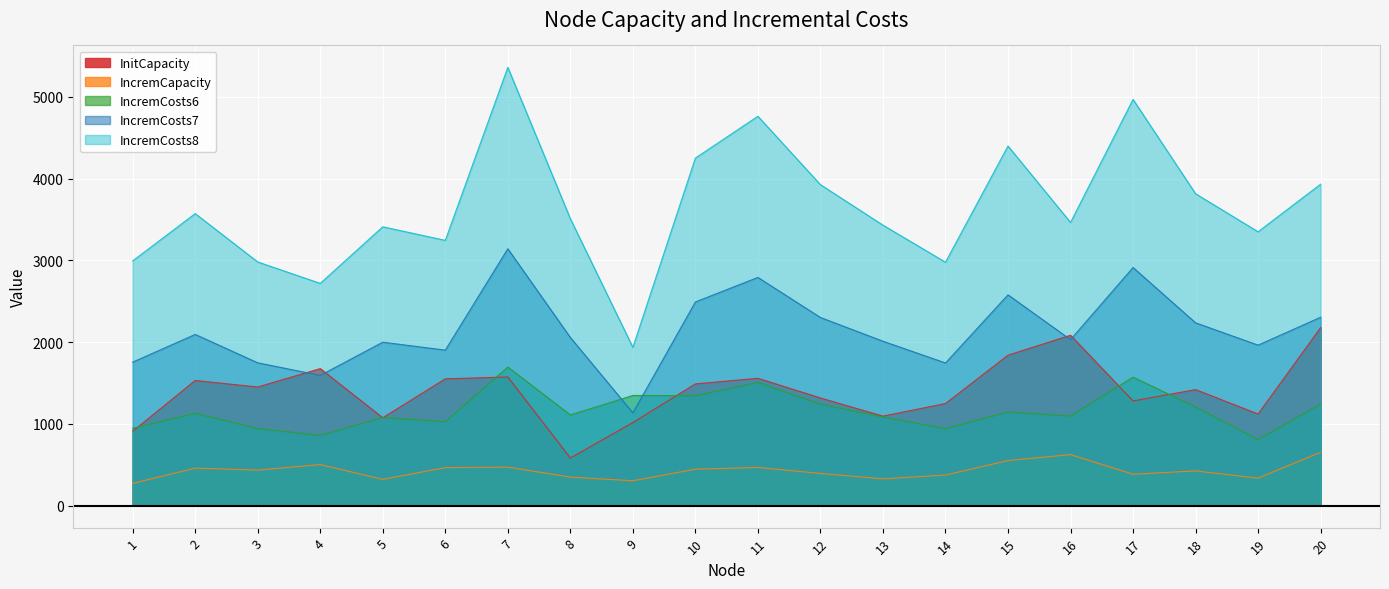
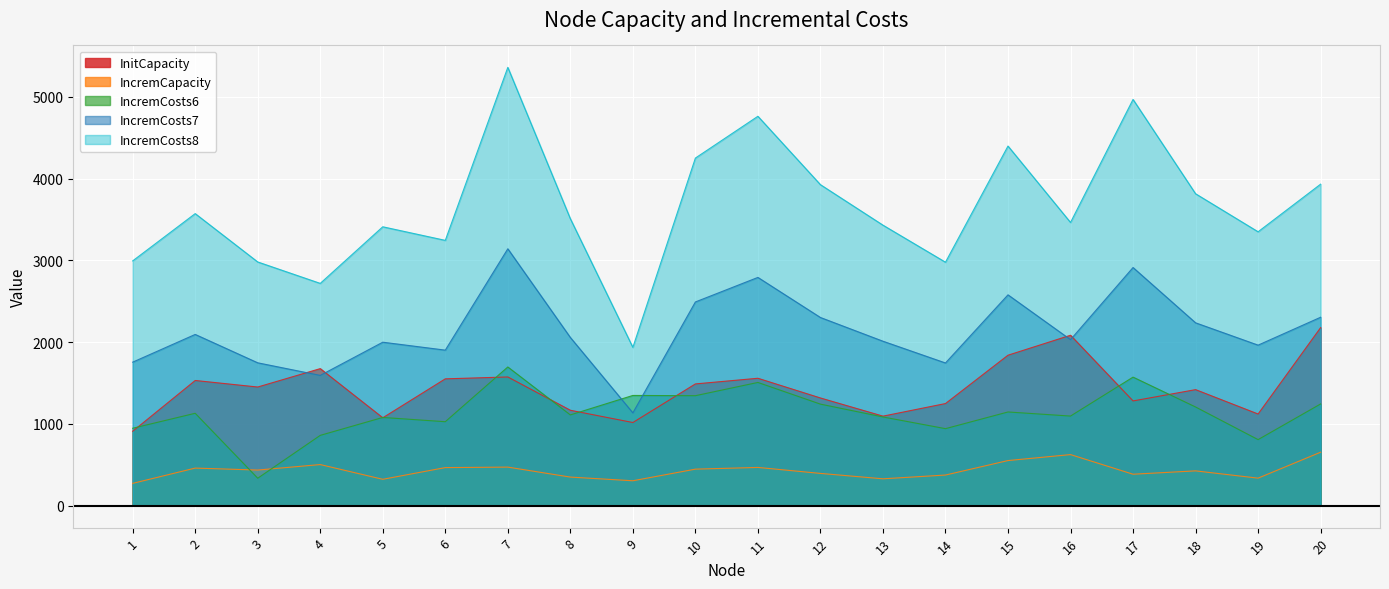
  {
    "InitCapacity": {
      "1": 900,
      "2": 1500,
      "3": 1500,
      "4": 1700,
      "6": 1600,
      "7": 1600,
-     "8": 600,
+     "8": 1200,
      "9": 1000,
      "10": 1500,
      "11": 1600,
      "12": 1300,
      "14": 1200,
      "15": 1800,
      "16": 2100,
      "17": 1300,
      "18": 1400,
      "19": 1100,
      "20": 2200
    },
    "IncremCapacity": {
      "1": 300,
      "2": 500,
      "3": 400,
      "4": 500,
      "5": 300,
      "6": 500,
      "7": 500,
      "8": 400,
      "9": 300,
      "10": 400,
      "11": 500,
      "12": 400,
      "13": 300,
      "14": 400,
      "15": 600,
      "16": 600,
      "17": 400,
      "18": 400,
      "19": 300,
      "20": 700
    },
    "IncremCosts6": {
      "1": 900,
      "2": 1100,
-     "3": 900,
+     "3": 300,
      "4": 900,
      "6": 1000,
      "7": 1700,
      "8": 1100,
      "9": 1300,
      "10": 1300,
      "11": 1500,
      "12": 1200,
      "14": 900,
      "15": 1100,
      "16": 1100,
      "17": 1600,
      "18": 1200,
      "19": 800,
      "20": 1200
    },
    "IncremCosts7": {
      "1": 1800,
      "2": 2100,
      "3": 1700,
      "4": 1600,
      "5": 2000,
      "6": 1900,
      "7": 3100,
      "8": 2100,
      "9": 1100,
      "10": 2500,
      "11": 2800,
      "12": 2300,
      "13": 2000,
      "14": 1700,
      "15": 2600,
      "16": 2000,
      "17": 2900,
      "18": 2200,
      "19": 2000,
      "20": 2300
    },
    "IncremCosts8": {
      "1": 3000,
      "2": 3600,
      "3": 3000,
      "4": 2700,
      "5": 3400,
      "6": 3200,
      "7": 5400,
      "8": 3500,
      "9": 1900,
      "10": 4300,
      "11": 4800,
      "12": 3900,
      "13": 3400,
      "14": 3000,
      "15": 4400,
      "16": 3500,
      "17": 5000,
      "18": 3800,
      "19": 3300,
      "20": 3900
    }
  }
